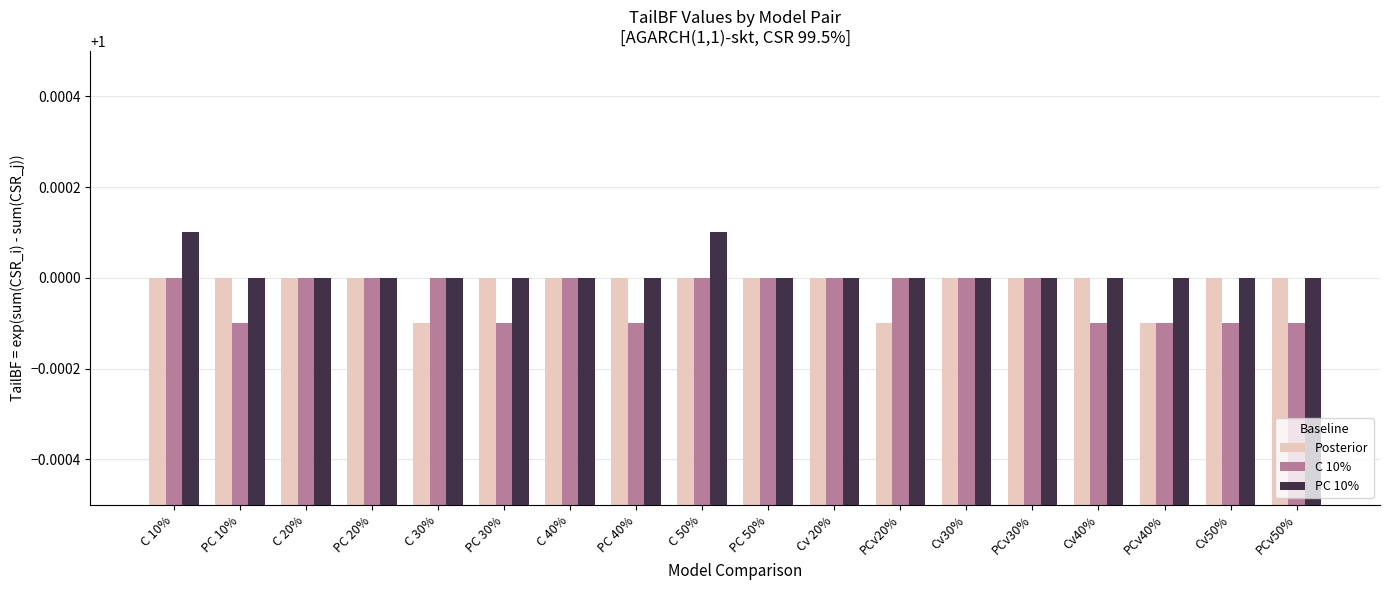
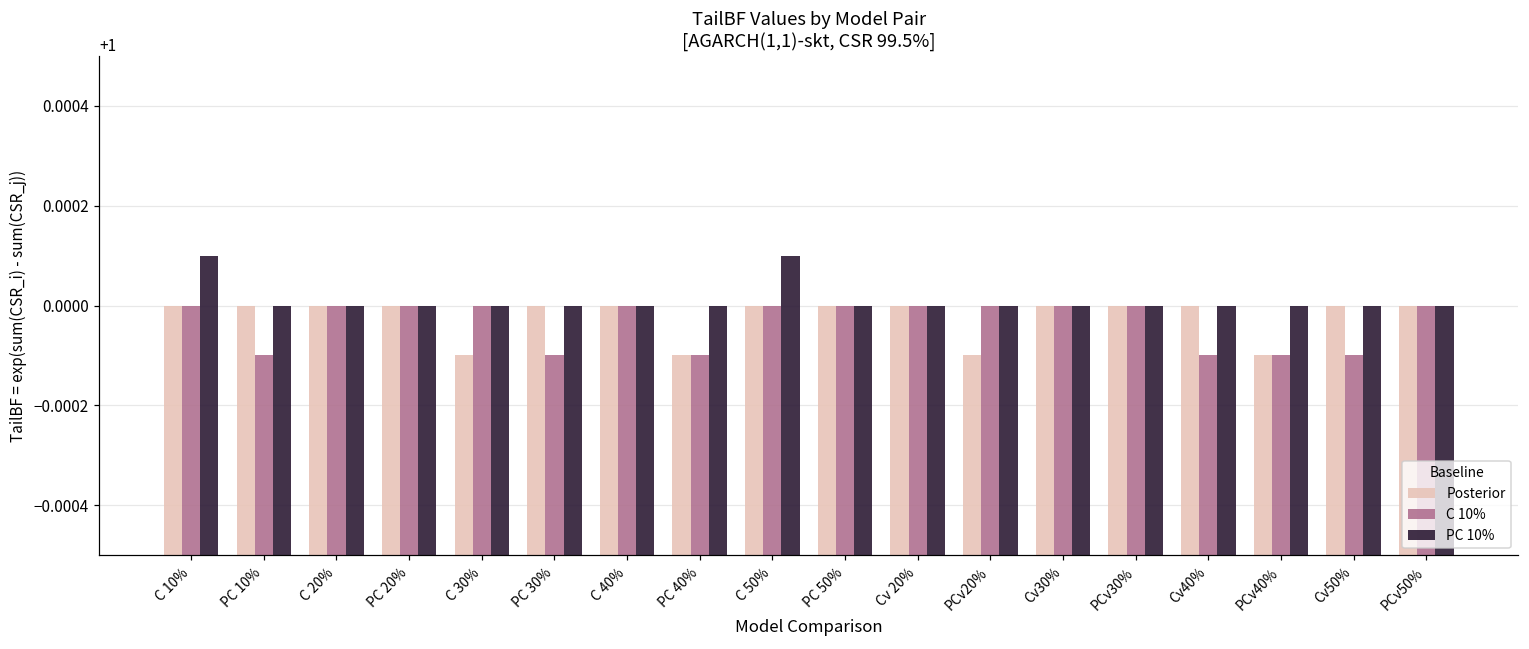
  {
    "Posterior": {
      "C 10%": 1.0000,
      "PC 10%": 1.0000,
      "C 20%": 1.0000,
      "PC 20%": 1.0000,
      "C 30%": 0.9999,
      "PC 30%": 1.0000,
      "C 40%": 1.0000,
-     "PC 40%": 1.0000,
+     "PC 40%": 0.9999,
      "C 50%": 1.0000,
      "PC 50%": 1.0000,
      "Cv 20%": 1.0000,
      "PCv20%": 0.9999,
      "Cv30%": 1.0000,
      "PCv30%": 1.0000,
      "Cv40%": 1.0000,
      "PCv40%": 0.9999,
      "Cv50%": 1.0000,
      "PCv50%": 1.0000
    },
    "C 10%": {
      "C 10%": 1.0000,
      "PC 10%": 0.9999,
      "C 20%": 1.0000,
      "PC 20%": 1.0000,
      "C 30%": 1.0000,
      "PC 30%": 0.9999,
      "C 40%": 1.0000,
      "PC 40%": 0.9999,
      "C 50%": 1.0000,
      "PC 50%": 1.0000,
      "Cv 20%": 1.0000,
      "PCv20%": 1.0000,
      "Cv30%": 1.0000,
      "PCv30%": 1.0000,
      "Cv40%": 0.9999,
      "PCv40%": 0.9999,
      "Cv50%": 0.9999,
-     "PCv50%": 0.9999
+     "PCv50%": 1.0000
    },
    "PC 10%": {
      "C 10%": 1.0001,
      "PC 10%": 1.0000,
      "C 20%": 1.0000,
      "PC 20%": 1.0000,
      "C 30%": 1.0000,
      "PC 30%": 1.0000,
      "C 40%": 1.0000,
      "PC 40%": 1.0000,
      "C 50%": 1.0001,
      "PC 50%": 1.0000,
      "Cv 20%": 1.0000,
      "PCv20%": 1.0000,
      "Cv30%": 1.0000,
      "PCv30%": 1.0000,
      "Cv40%": 1.0000,
      "PCv40%": 1.0000,
      "Cv50%": 1.0000,
      "PCv50%": 1.0000
    }
  }
